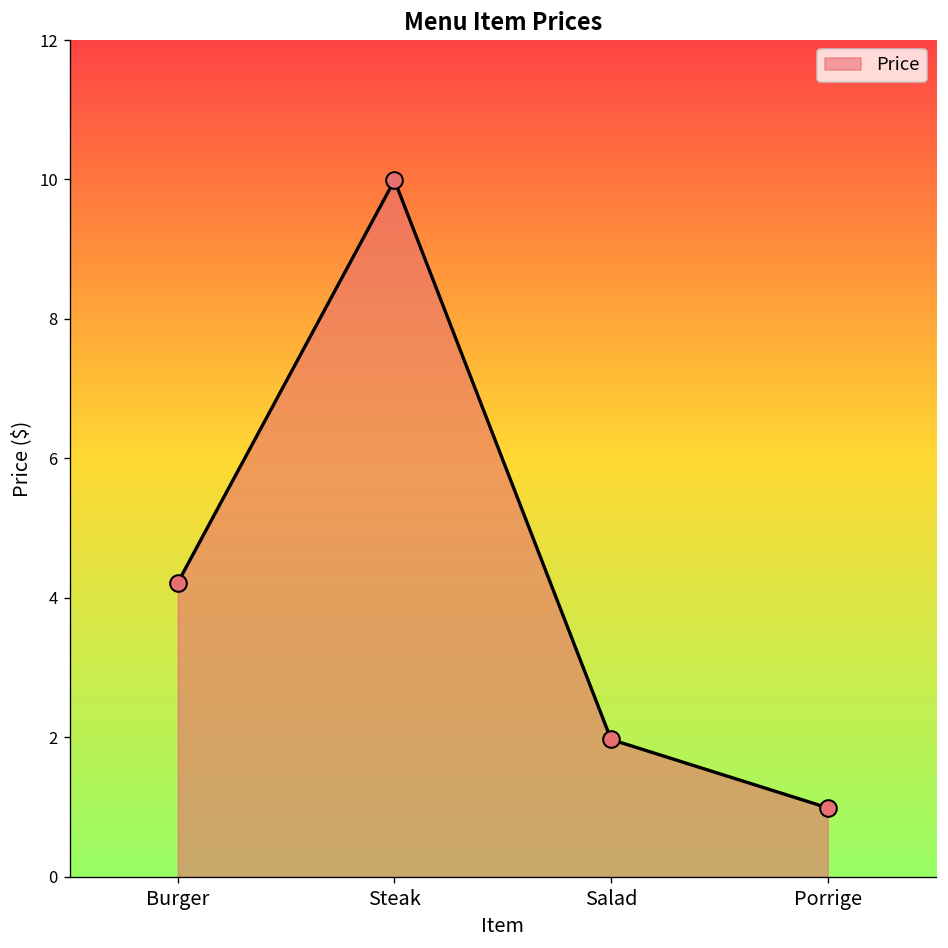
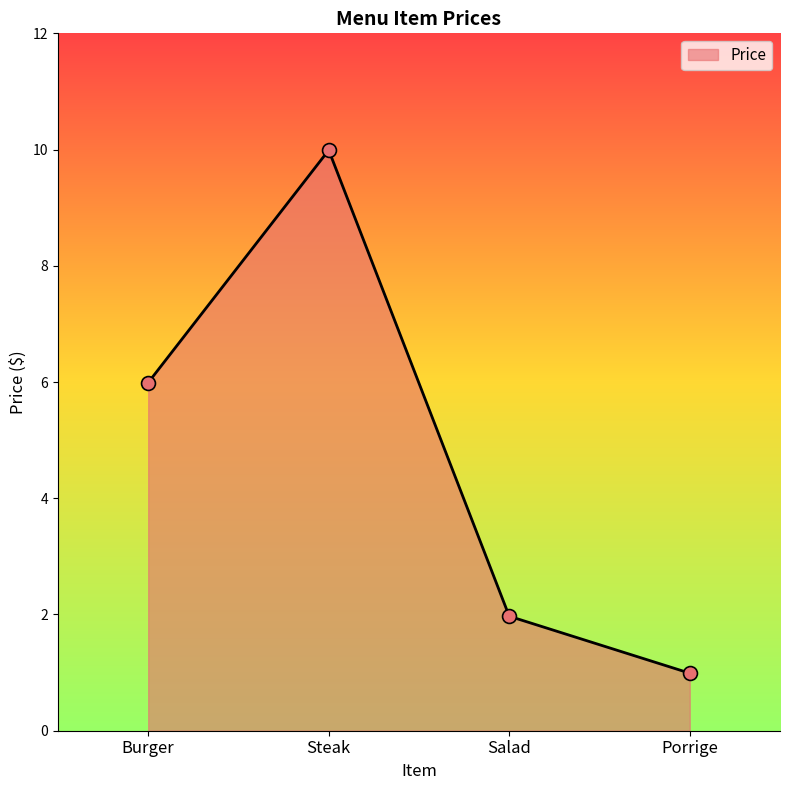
  {
-   "Burger": 4.2,
+   "Burger": 6.0,
    "Steak": 10.0,
    "Salad": 2.0,
    "Porrige": 1.0
  }
